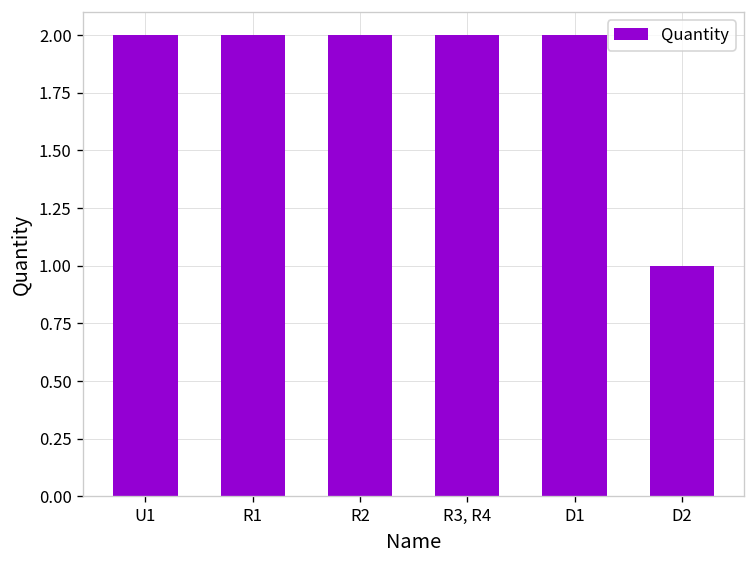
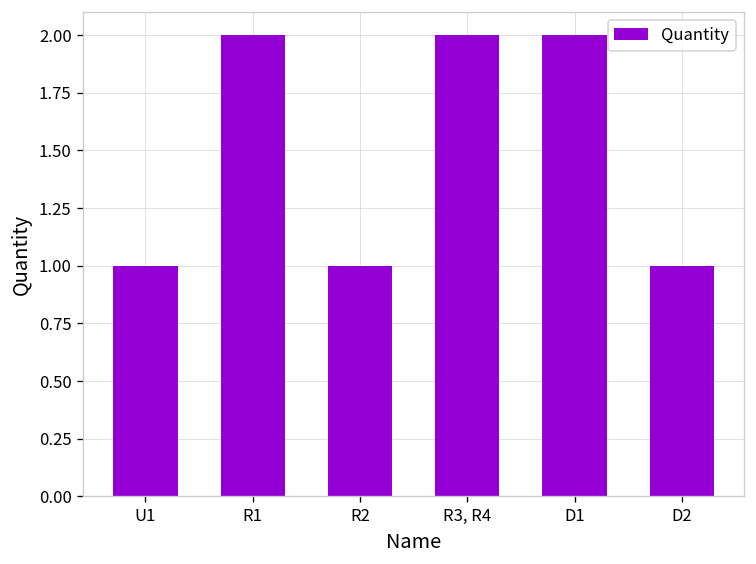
  {
-   "U1": 2,
+   "U1": 1,
    "R1": 2,
-   "R2": 2,
+   "R2": 1,
    "R3, R4": 2,
    "D1": 2,
    "D2": 1
  }
